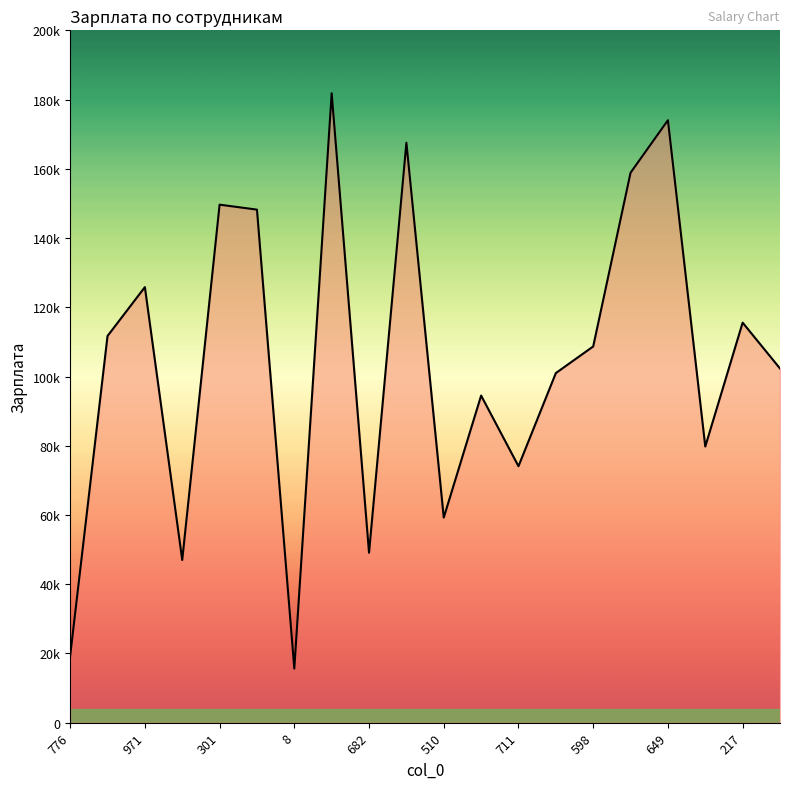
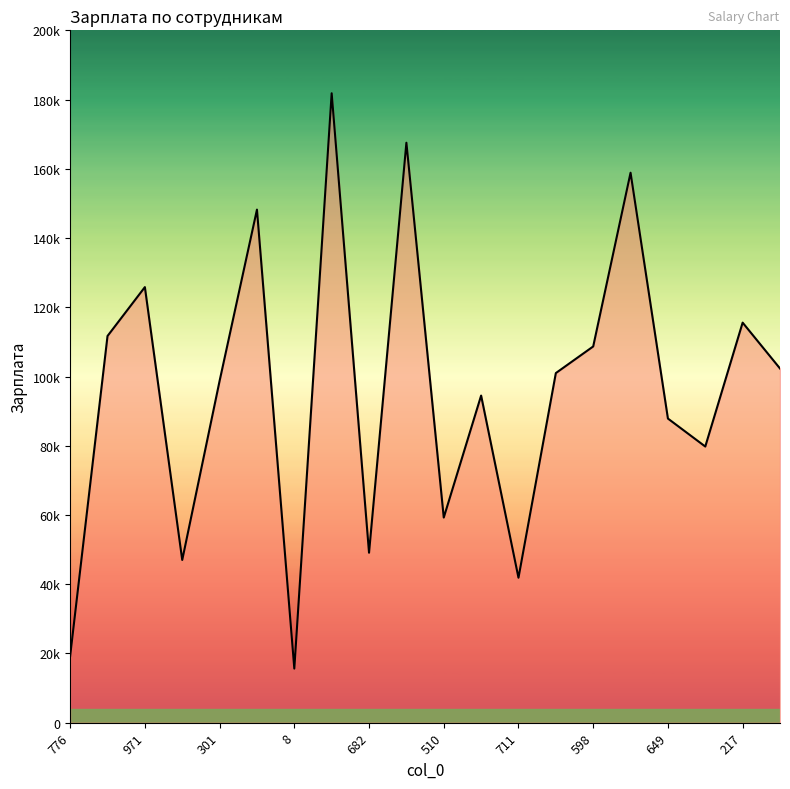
  {
    "776": 19000,
    "971": 126000,
-   "301": 150000,
+   "301": 99000,
    "8": 16000,
    "682": 49000,
    "510": 59000,
-   "711": 74000,
+   "711": 42000,
    "598": 109000,
-   "649": 174000,
+   "649": 88000,
    "217": 116000
  }
